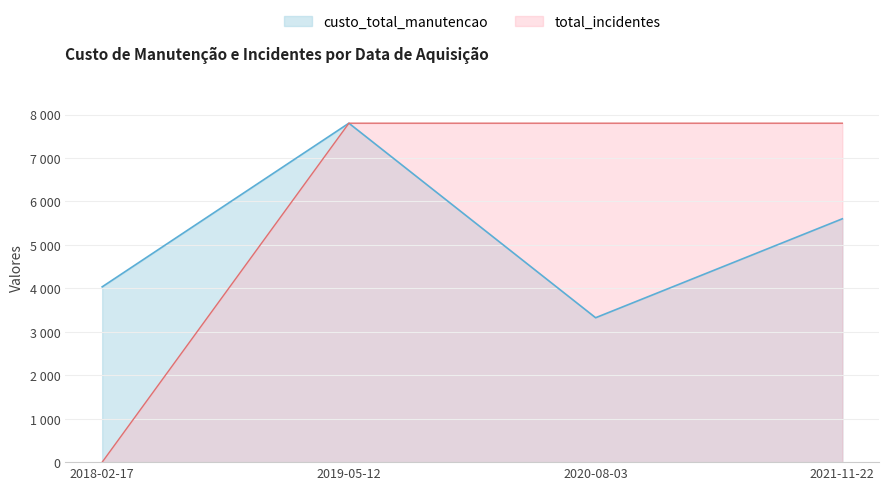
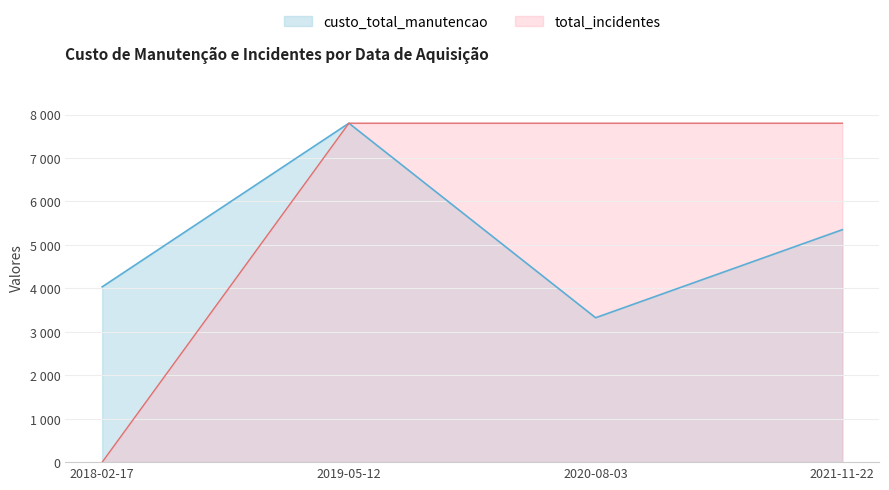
  {
    "custo_total_manutencao": {
      "2018-02-17": 4000,
      "2020-08-03": 3300,
-     "2021-11-22": 5600
+     "2021-11-22": 5300
    },
    "total_incidentes": {
      "2018-02-17": 0,
      "2020-08-03": 7800,
      "2021-11-22": 7800
    }
  }
